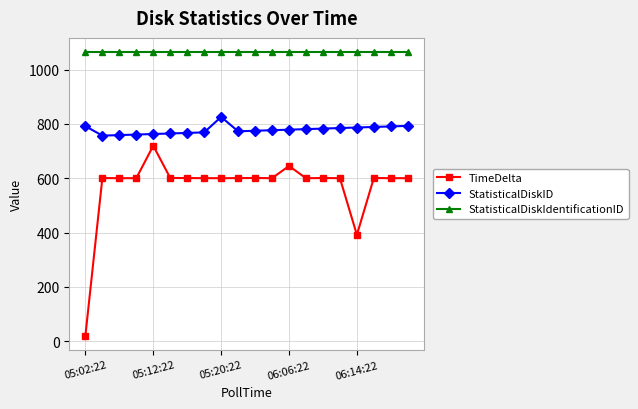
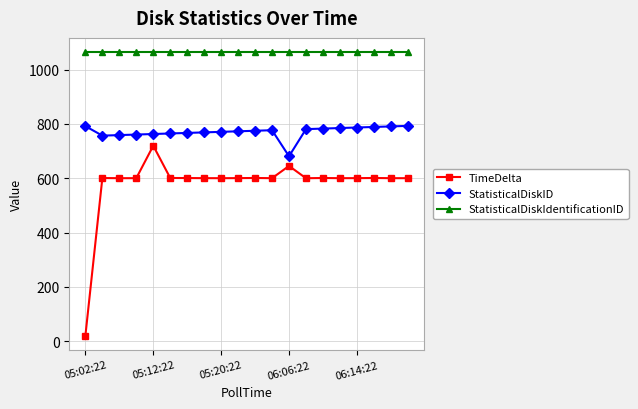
  {
    "TimeDelta": {
      "05:02:22": 20,
      "05:12:22": 720,
      "05:20:22": 600,
      "06:06:22": 650,
-     "06:14:22": 390
+     "06:14:22": 600
    },
    "StatisticalDiskID": {
      "05:02:22": 790,
      "05:12:22": 760,
-     "05:20:22": 830,
-     "06:06:22": 780,
+     "05:20:22": 770,
+     "06:06:22": 680,
      "06:14:22": 790
    },
    "StatisticalDiskIdentificationID": {
      "05:02:22": 1070,
      "05:12:22": 1070,
      "05:20:22": 1070,
      "06:06:22": 1070,
      "06:14:22": 1070
    }
  }
